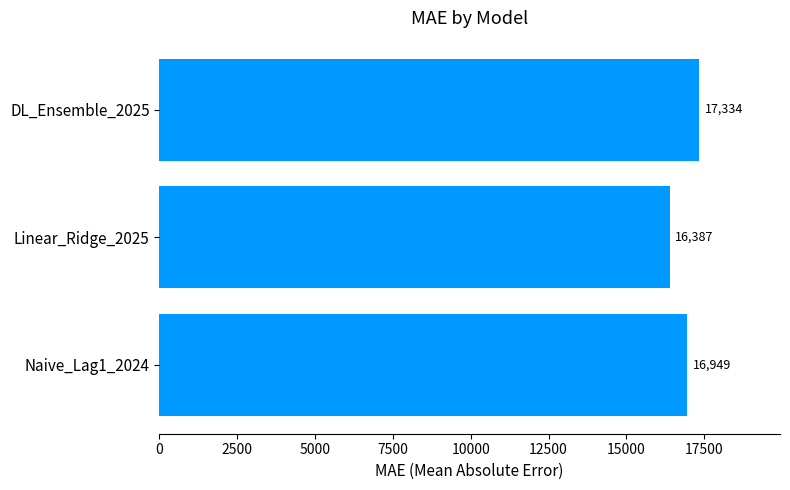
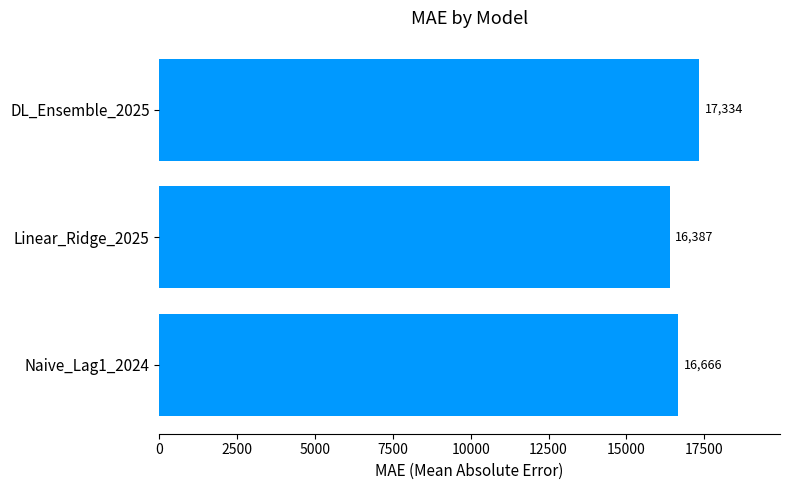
  {
    "DL_Ensemble_2025": "17,334",
    "Linear_Ridge_2025": "16,387",
-   "Naive_Lag1_2024": "16,949"
+   "Naive_Lag1_2024": "16,666"
  }
